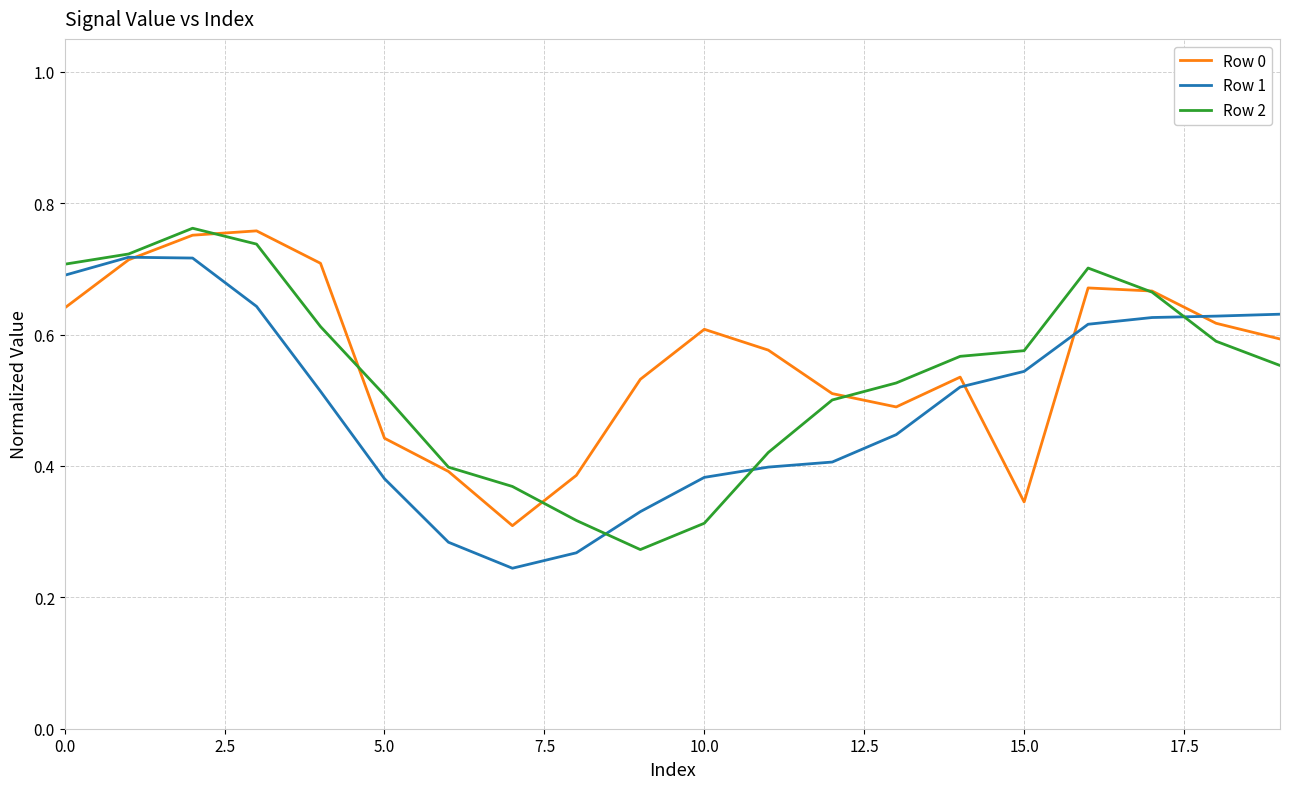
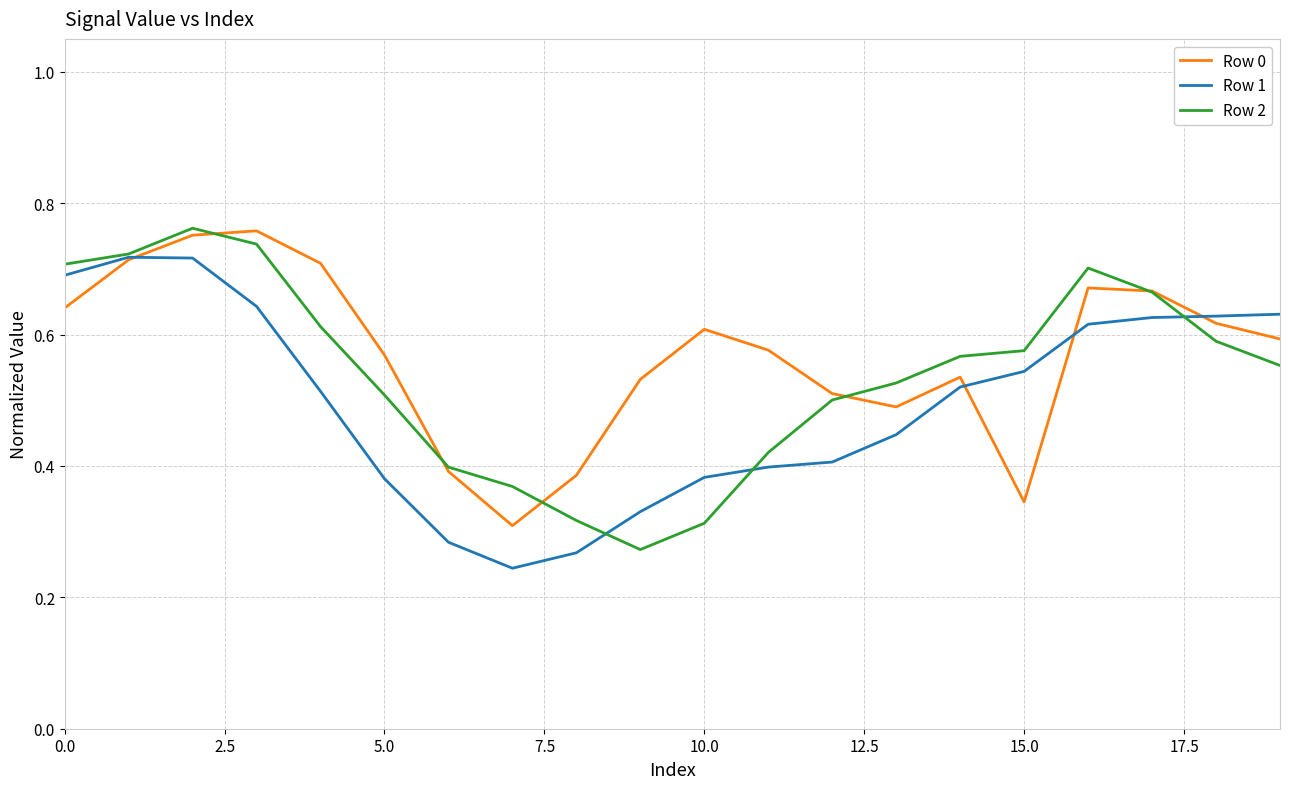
  {
    "Row 0": {
      "0.0": 0.64,
-     "5.0": 0.44,
+     "5.0": 0.57,
      "10.0": 0.61,
      "15.0": 0.35
    },
    "Row 1": {
      "0.0": 0.69,
      "5.0": 0.38,
      "10.0": 0.38,
      "15.0": 0.54
    },
    "Row 2": {
      "0.0": 0.71,
      "5.0": 0.51,
      "10.0": 0.31,
      "15.0": 0.58
    }
  }
